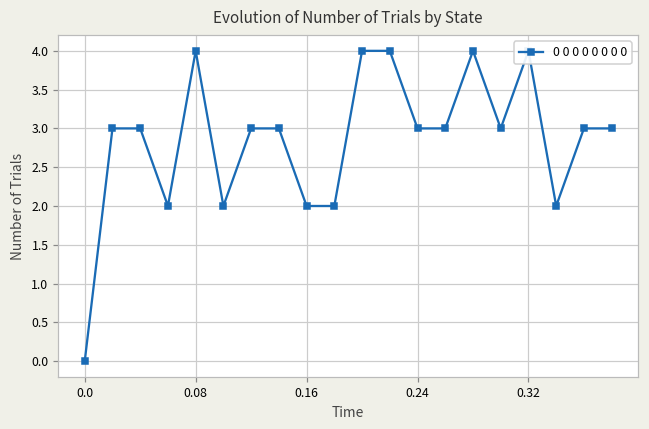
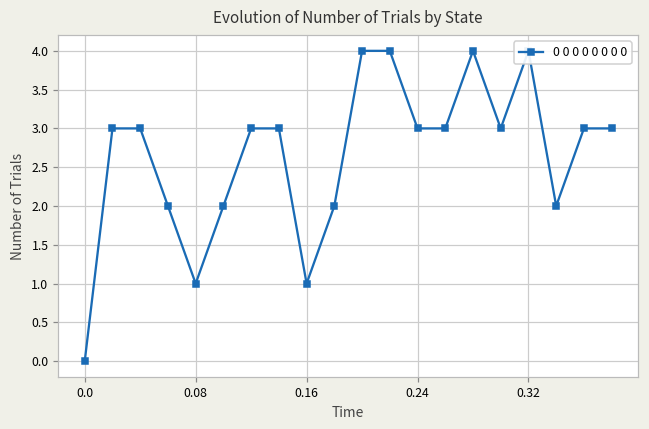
  {
    "0.0": 0,
-   "0.08": 4,
-   "0.16": 2,
+   "0.08": 1,
+   "0.16": 1,
    "0.24": 3
  }
